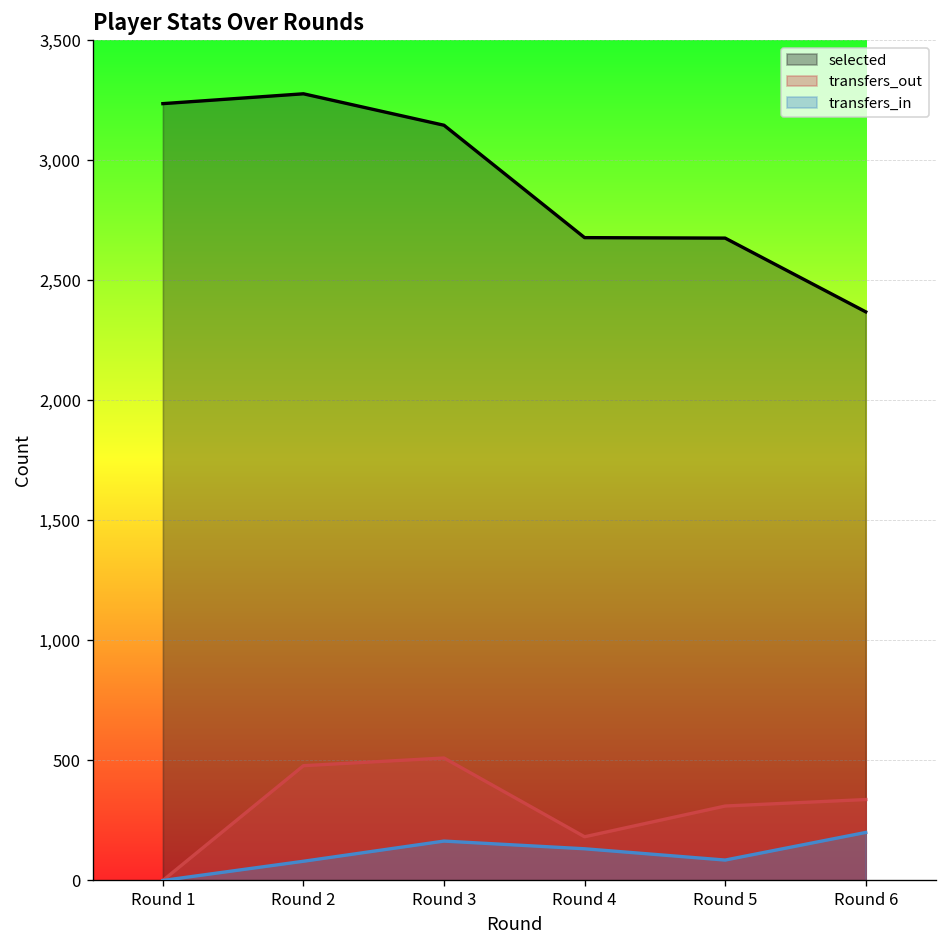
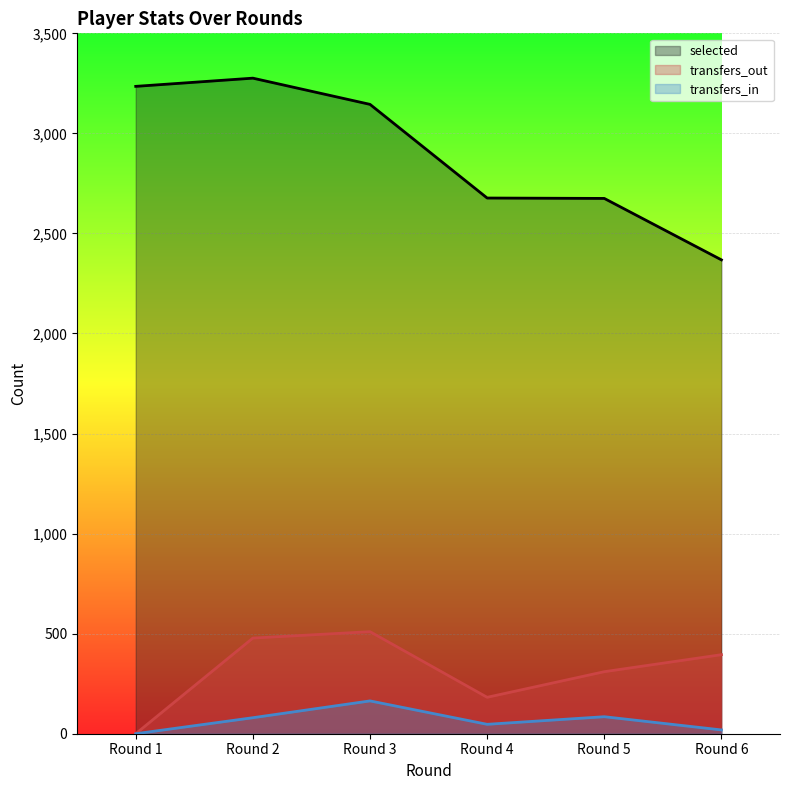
  {
    "selected": {
      "Round 1": "3,240",
      "Round 2": "3,280",
      "Round 3": "3,150",
      "Round 4": "2,680",
      "Round 5": "2,680",
      "Round 6": "2,370"
    },
    "transfers_out": {
      "Round 2": "480",
      "Round 3": "510",
      "Round 4": "180",
      "Round 5": "310",
-     "Round 6": "340"
+     "Round 6": "400"
    },
    "transfers_in": {
      "Round 2": "80",
      "Round 3": "160",
-     "Round 4": "130",
+     "Round 4": "50",
      "Round 5": "90",
-     "Round 6": "200"
+     "Round 6": "20"
    }
  }
